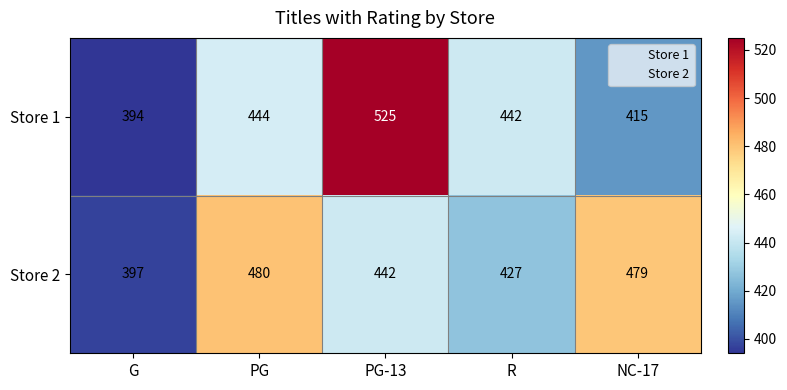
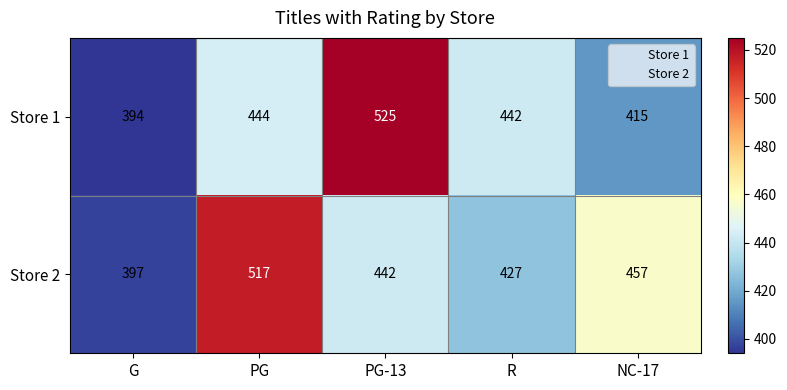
  {
    "Store 1": {
      "G": 394,
      "PG": 444,
      "PG-13": 525,
      "R": 442,
      "NC-17": 415
    },
    "Store 2": {
      "G": 397,
-     "PG": 480,
+     "PG": 517,
      "PG-13": 442,
      "R": 427,
-     "NC-17": 479
+     "NC-17": 457
    }
  }
